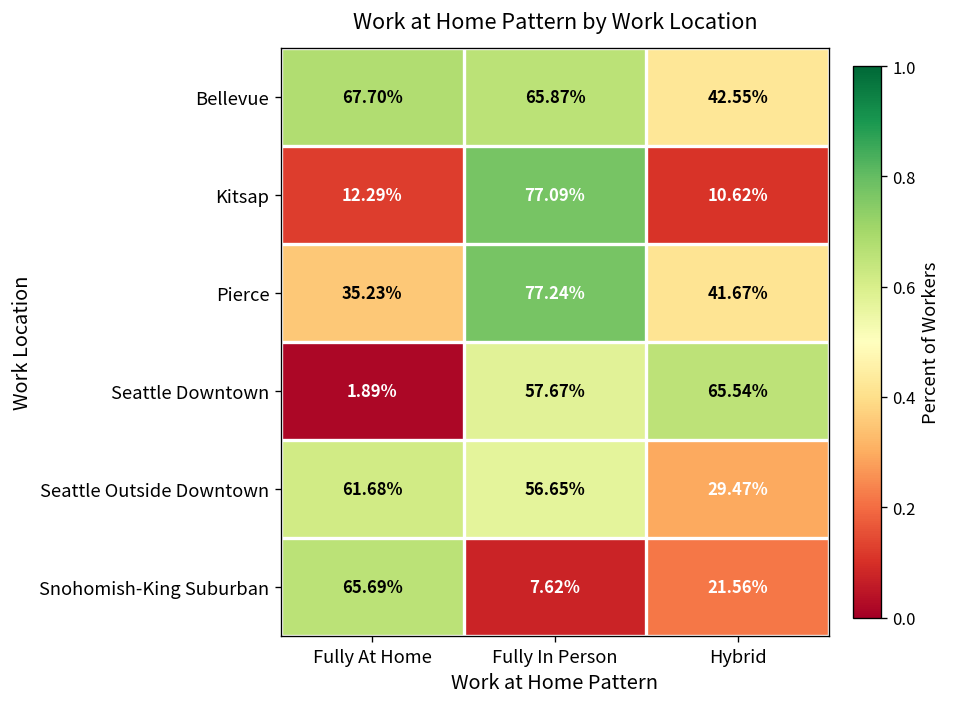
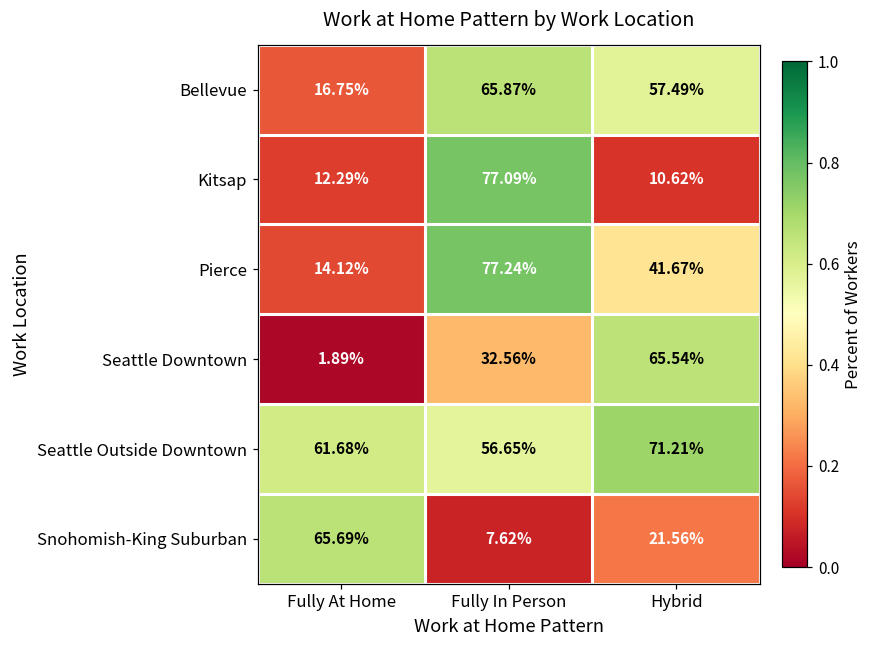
  {
    "Bellevue": {
-     "Fully At Home": "67.70%",
+     "Fully At Home": "16.75%",
      "Fully In Person": "65.87%",
-     "Hybrid": "42.55%"
+     "Hybrid": "57.49%"
    },
    "Kitsap": {
      "Fully At Home": "12.29%",
      "Fully In Person": "77.09%",
      "Hybrid": "10.62%"
    },
    "Pierce": {
-     "Fully At Home": "35.23%",
+     "Fully At Home": "14.12%",
      "Fully In Person": "77.24%",
      "Hybrid": "41.67%"
    },
    "Seattle Downtown": {
      "Fully At Home": "1.89%",
-     "Fully In Person": "57.67%",
+     "Fully In Person": "32.56%",
      "Hybrid": "65.54%"
    },
    "Seattle Outside Downtown": {
      "Fully At Home": "61.68%",
      "Fully In Person": "56.65%",
-     "Hybrid": "29.47%"
+     "Hybrid": "71.21%"
    },
    "Snohomish-King Suburban": {
      "Fully At Home": "65.69%",
      "Fully In Person": "7.62%",
      "Hybrid": "21.56%"
    }
  }
